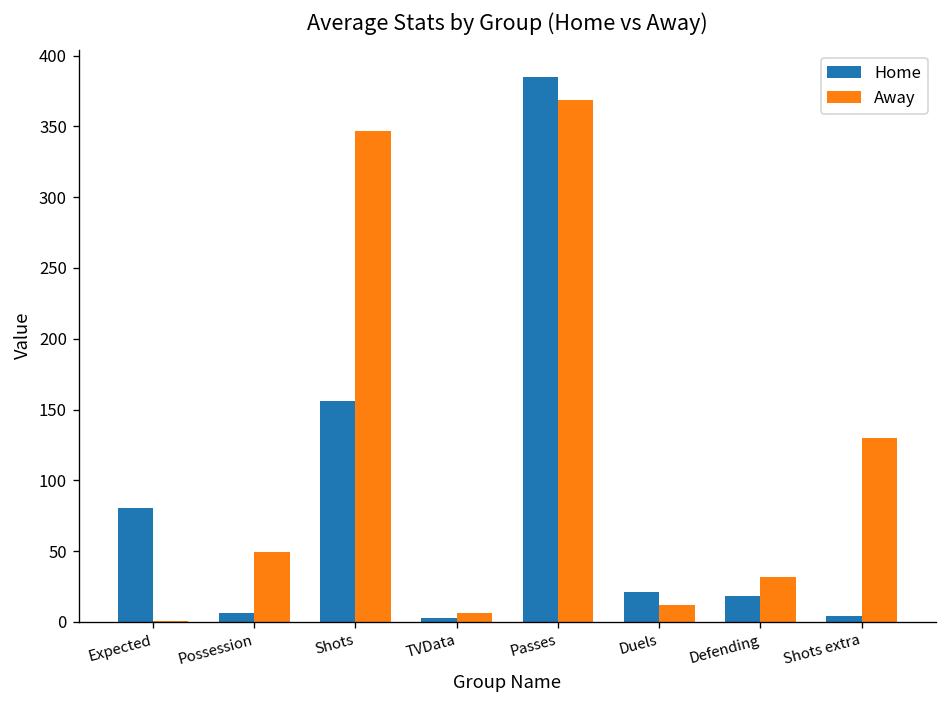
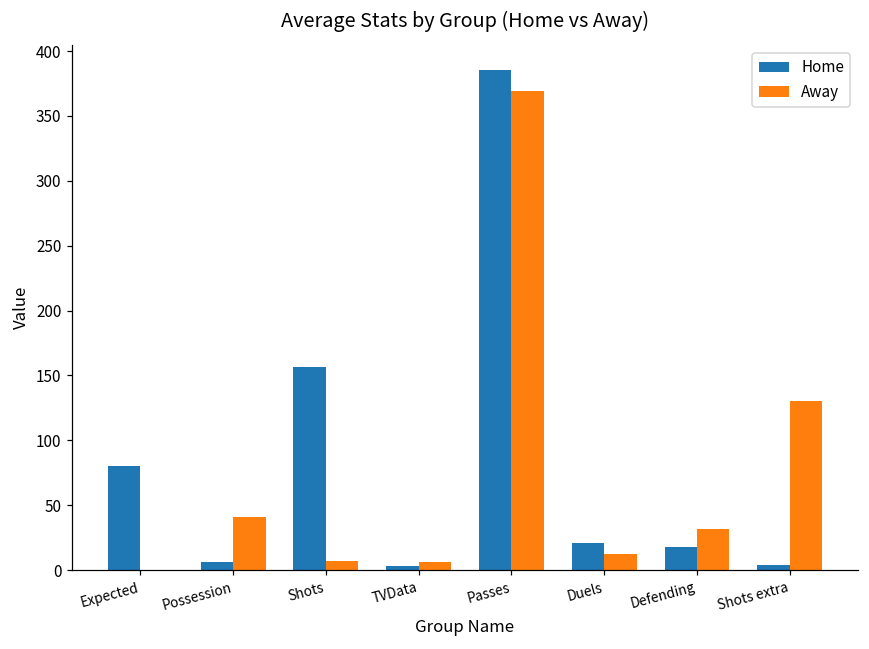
  {
    "Home": {
      "Expected": 80,
      "Possession": 6,
      "Shots": 156,
      "TVData": 3,
      "Passes": 385,
      "Duels": 21,
      "Defending": 18,
      "Shots extra": 4
    },
    "Away": {
-     "Possession": 49,
-     "Shots": 347,
+     "Possession": 41,
+     "Shots": 7,
      "TVData": 6,
      "Passes": 369,
      "Duels": 12,
      "Defending": 32,
      "Shots extra": 130
    }
  }
